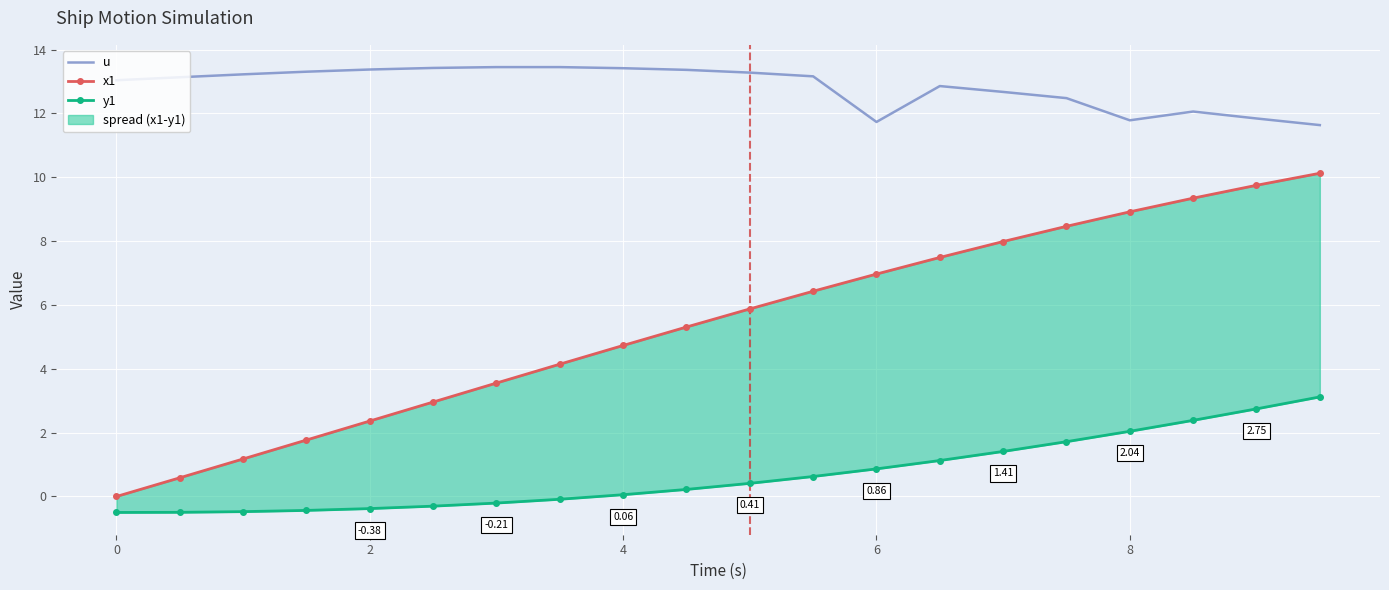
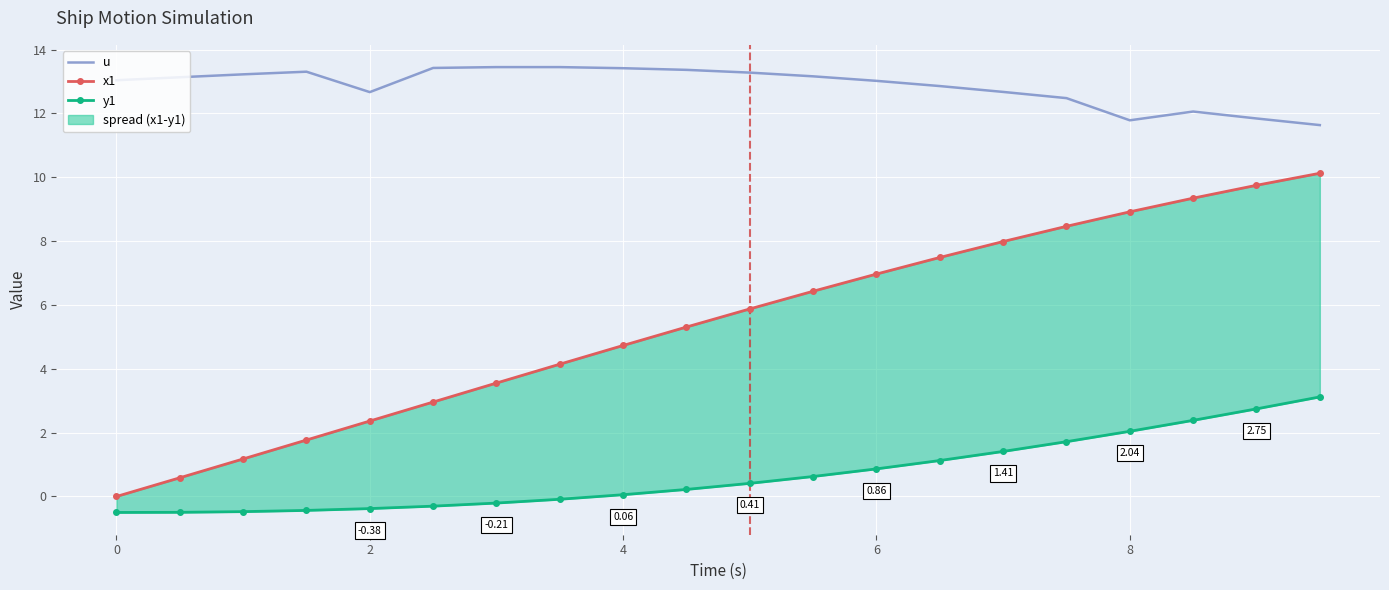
  {
    "u": {
-     "2": 13.4,
+     "2": 12.7,
      "4": 13.4,
-     "6": 11.7,
+     "6": 13.0,
      "8": 11.8
    }
  }
